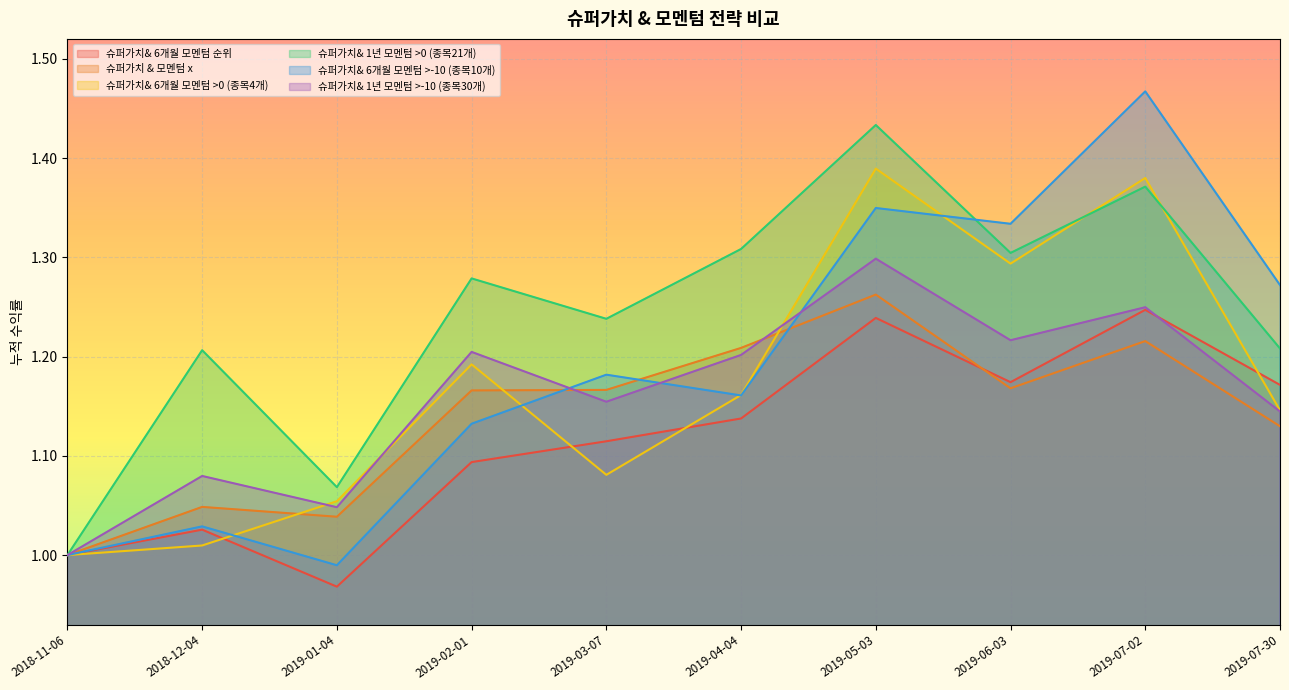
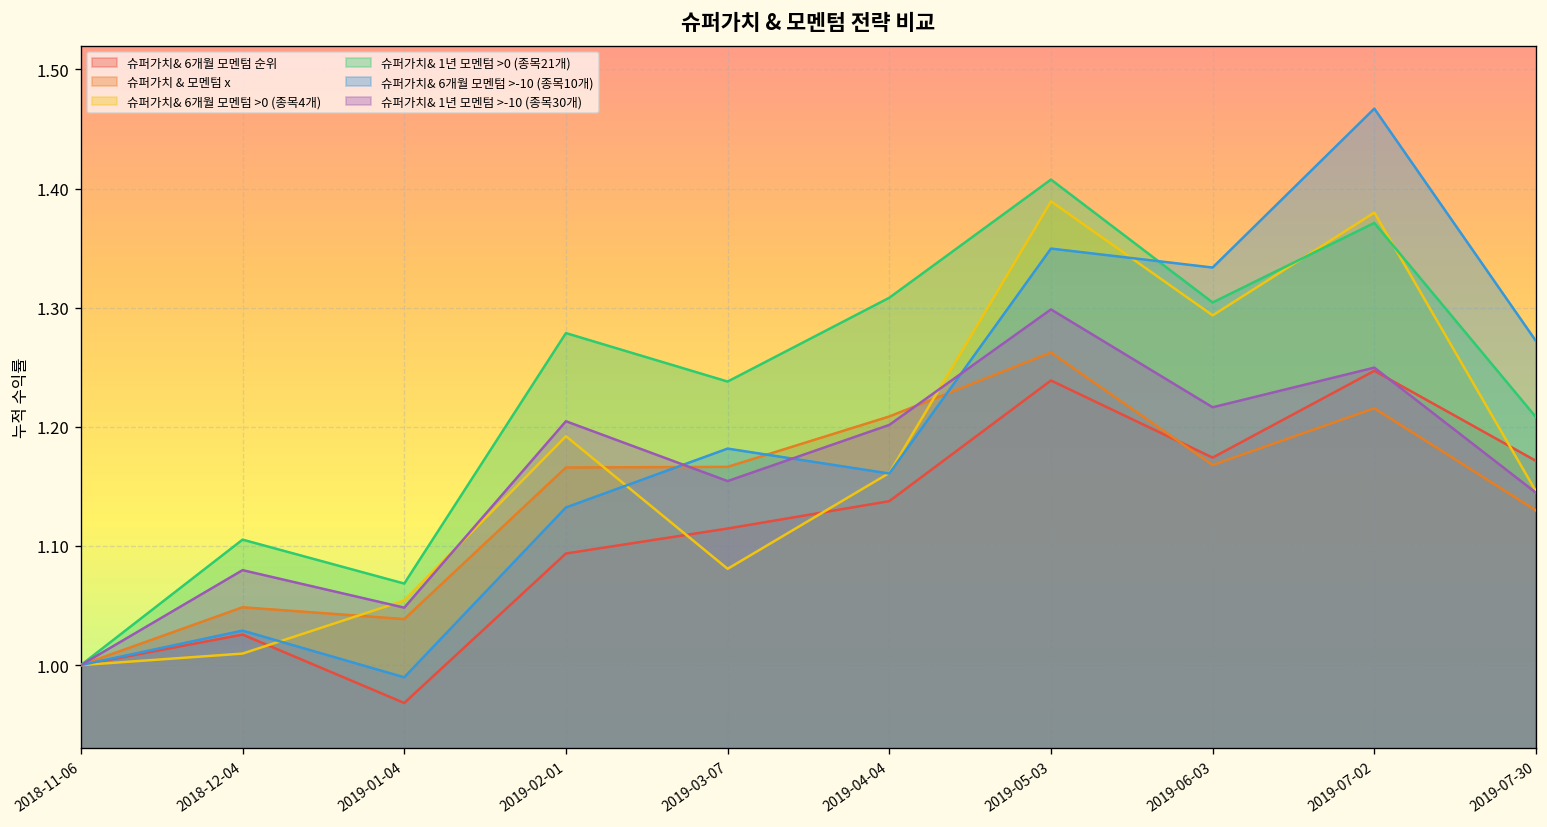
  {
    "슈퍼가치& 1년 모멘텀 >0 (종목21개)": {
-     "2018-12-04": 1.21,
+     "2018-12-04": 1.11,
      "2019-01-04": 1.07,
      "2019-02-01": 1.28,
      "2019-03-07": 1.24,
      "2019-04-04": 1.31,
-     "2019-05-03": 1.43,
+     "2019-05-03": 1.41,
      "2019-06-03": 1.30,
      "2019-07-02": 1.37,
      "2019-07-30": 1.21
    },
    "슈퍼가치& 6개월 모멘텀 >-10 (종목10개)": {
      "2018-12-04": 1.03,
      "2019-01-04": 0.99,
      "2019-02-01": 1.13,
      "2019-03-07": 1.18,
      "2019-05-03": 1.35,
      "2019-06-03": 1.33,
      "2019-07-02": 1.47,
      "2019-07-30": 1.27
    },
    "슈퍼가치& 1년 모멘텀 >-10 (종목30개)": {
      "2018-12-04": 1.08,
      "2019-01-04": 1.05,
      "2019-02-01": 1.20,
      "2019-03-07": 1.15,
      "2019-04-04": 1.20,
      "2019-05-03": 1.30,
      "2019-06-03": 1.22,
      "2019-07-02": 1.25
    }
  }
